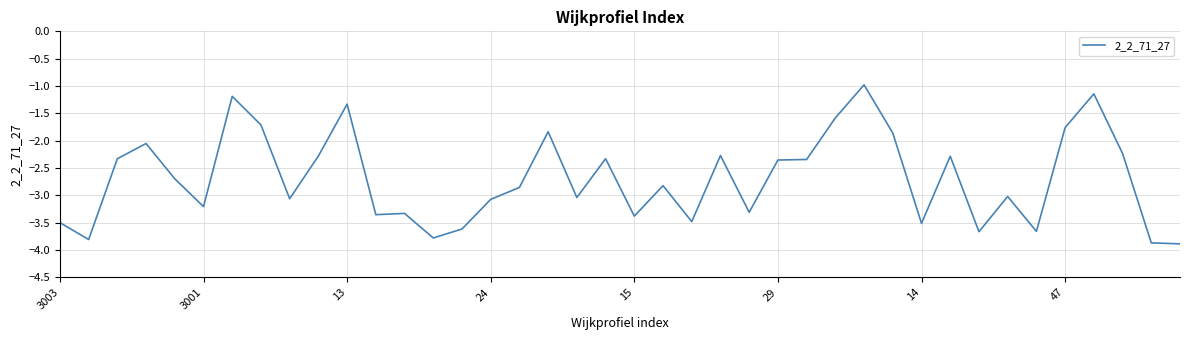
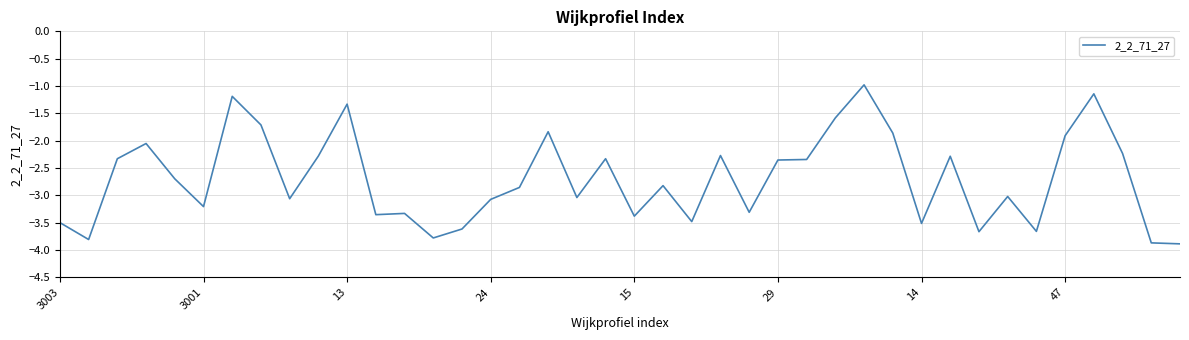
  {
    "3003": -3.5,
    "3001": -3.2,
    "15": -3.4,
-   "47": -1.8
+   "47": -1.9
  }
